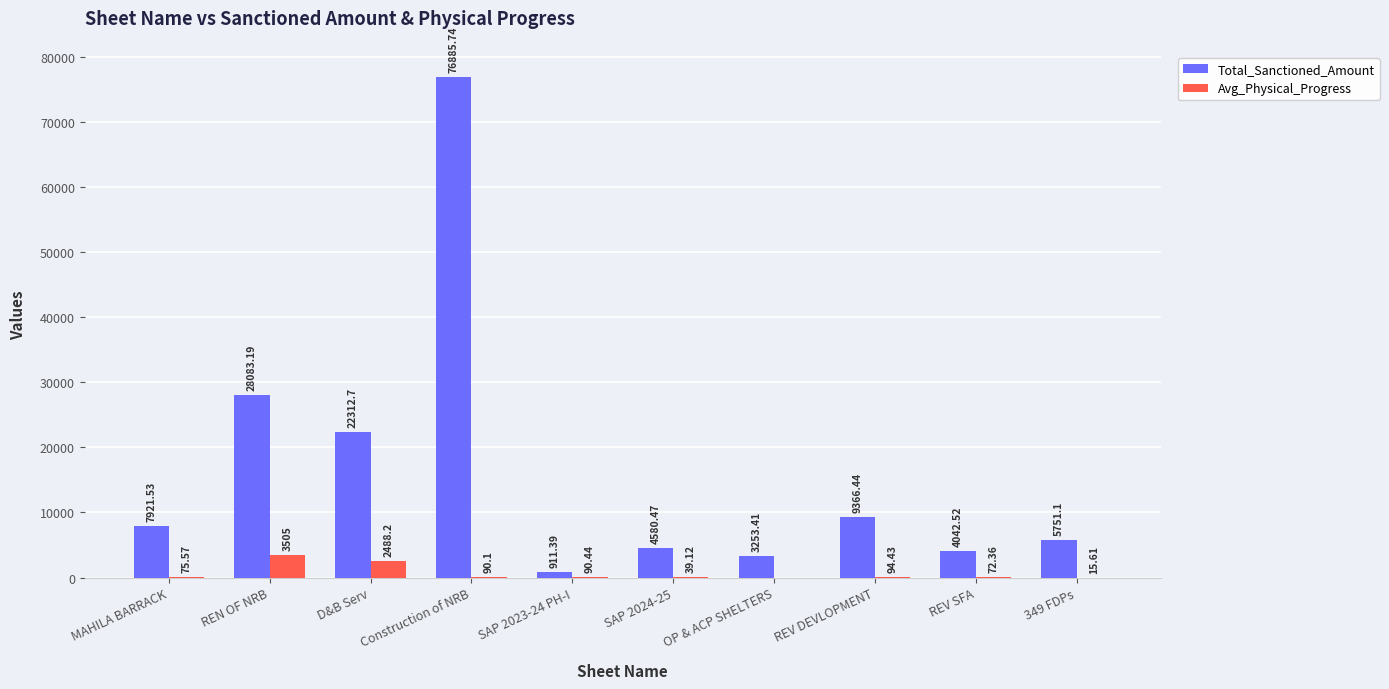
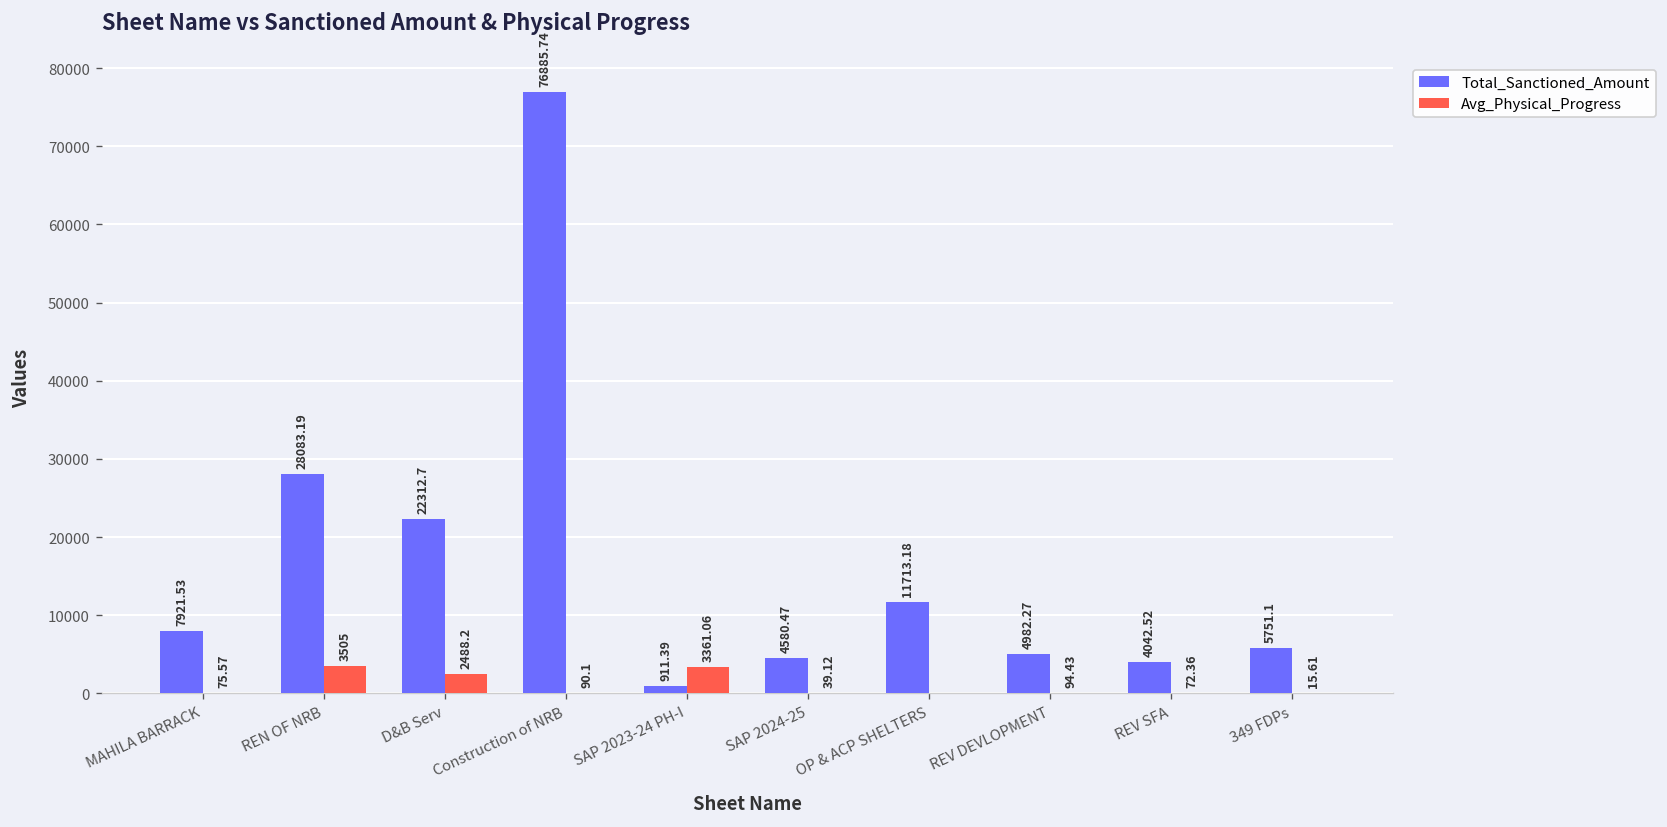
  {
    "Total_Sanctioned_Amount": {
      "MAHILA BARRACK": 7921.53,
      "REN OF NRB": 28083.19,
      "D&B Serv": 22312.7,
      "Construction of NRB": 76885.74,
      "SAP 2023-24 PH-I": 911.39,
      "SAP 2024-25": 4580.47,
-     "OP & ACP SHELTERS": 3253.41,
-     "REV DEVLOPMENT": 9366.44,
+     "OP & ACP SHELTERS": 11713.18,
+     "REV DEVLOPMENT": 4982.27,
      "REV SFA": 4042.52,
      "349 FDPs": 5751.1
    },
    "Avg_Physical_Progress": {
      "MAHILA BARRACK": 75.57,
      "REN OF NRB": 3505,
      "D&B Serv": 2488.2,
      "Construction of NRB": 90.1,
-     "SAP 2023-24 PH-I": 90.44,
+     "SAP 2023-24 PH-I": 3361.06,
      "SAP 2024-25": 39.12,
      "REV DEVLOPMENT": 94.43,
      "REV SFA": 72.36,
      "349 FDPs": 15.61
    }
  }
